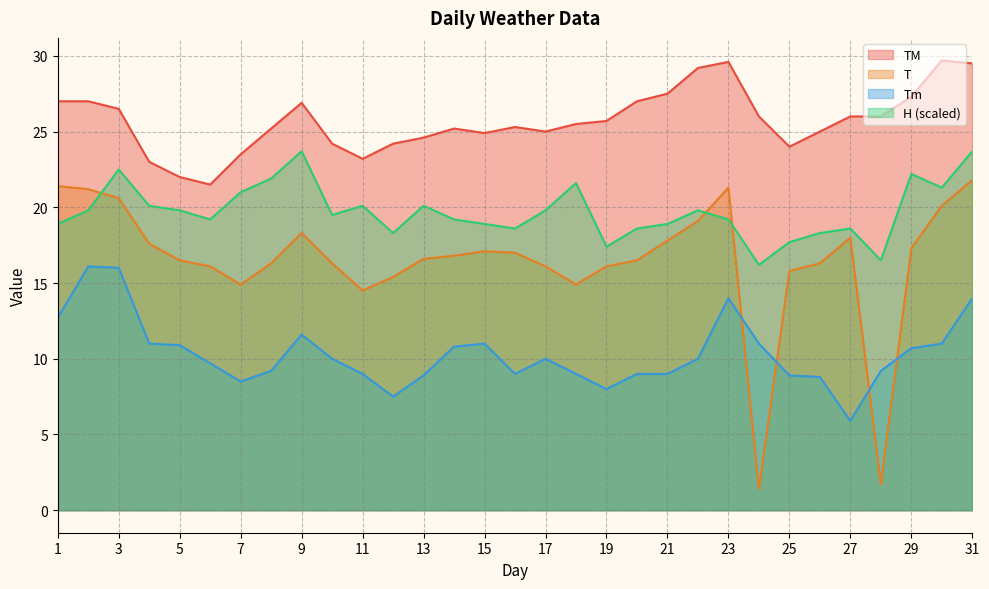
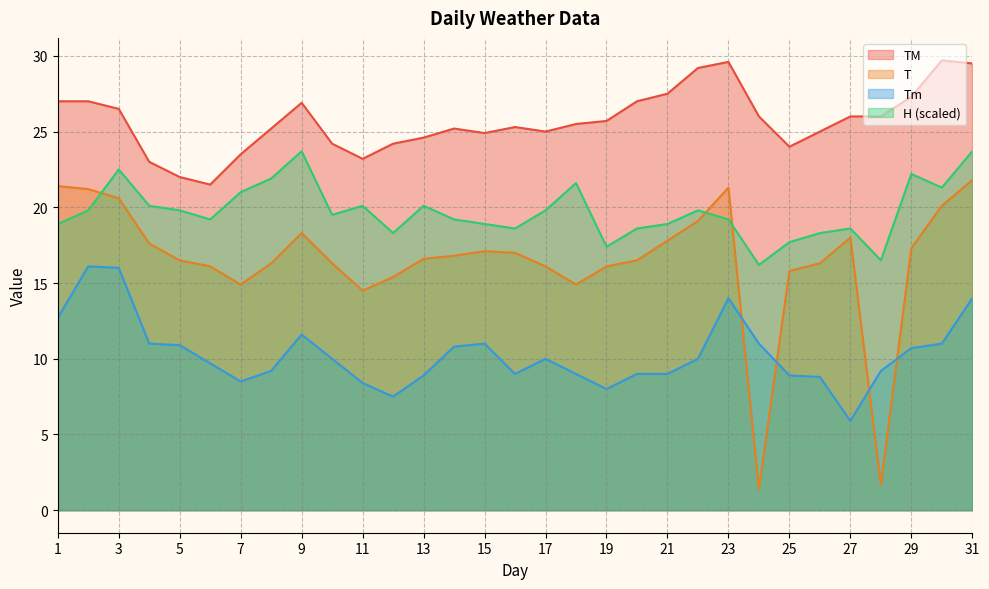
  {
    "Tm": {
      "1": 12.7,
      "3": 16.0,
      "5": 10.9,
      "7": 8.5,
      "9": 11.6,
-     "11": 9.0,
+     "11": 8.4,
      "13": 8.9,
      "15": 11.0,
      "17": 10.0,
      "19": 8.0,
      "21": 9.0,
      "23": 14.0,
      "25": 8.9,
      "27": 5.9,
      "29": 10.7,
      "31": 14.0
    },
    "H (scaled)": {
      "1": 18.9,
      "3": 22.5,
      "5": 19.8,
      "7": 21.0,
      "9": 23.7,
      "11": 20.1,
      "13": 20.1,
      "15": 18.9,
      "17": 19.8,
      "19": 17.4,
      "21": 18.9,
      "23": 19.2,
      "25": 17.7,
      "27": 18.6,
      "29": 22.2,
      "31": 23.7
    }
  }
